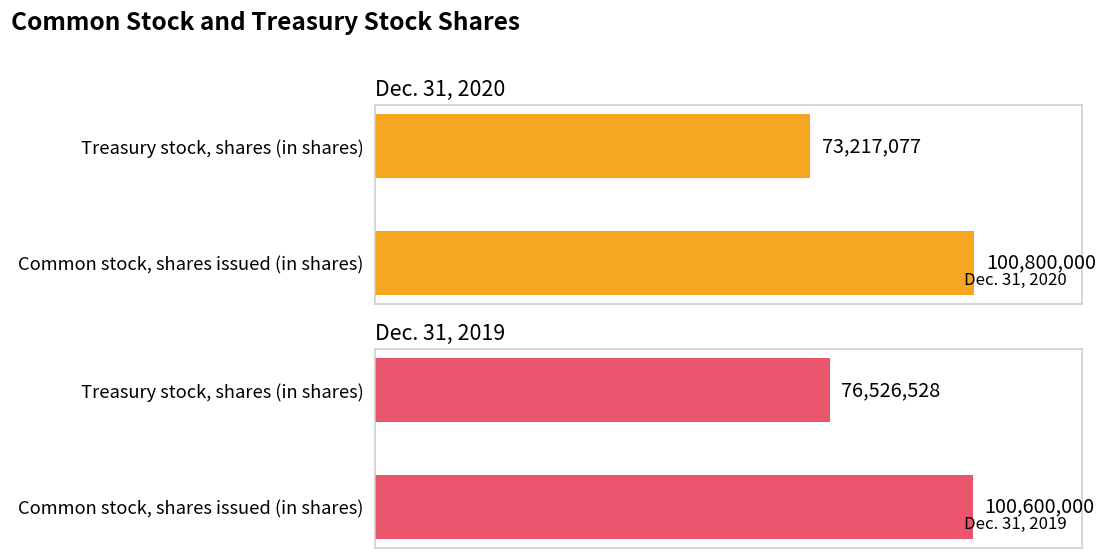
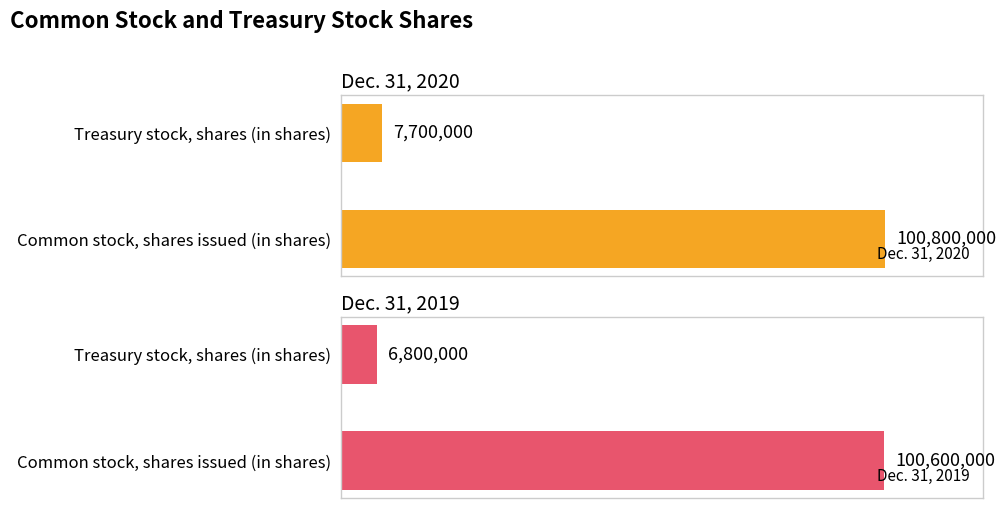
  {
    "Dec. 31, 2020": {
-     "Treasury stock, shares (in shares)": "73,217,077",
+     "Treasury stock, shares (in shares)": "7,700,000",
      "Common stock, shares issued (in shares)": "100,800,000"
    },
    "Dec. 31, 2019": {
-     "Treasury stock, shares (in shares)": "76,526,528",
+     "Treasury stock, shares (in shares)": "6,800,000",
      "Common stock, shares issued (in shares)": "100,600,000"
    }
  }
